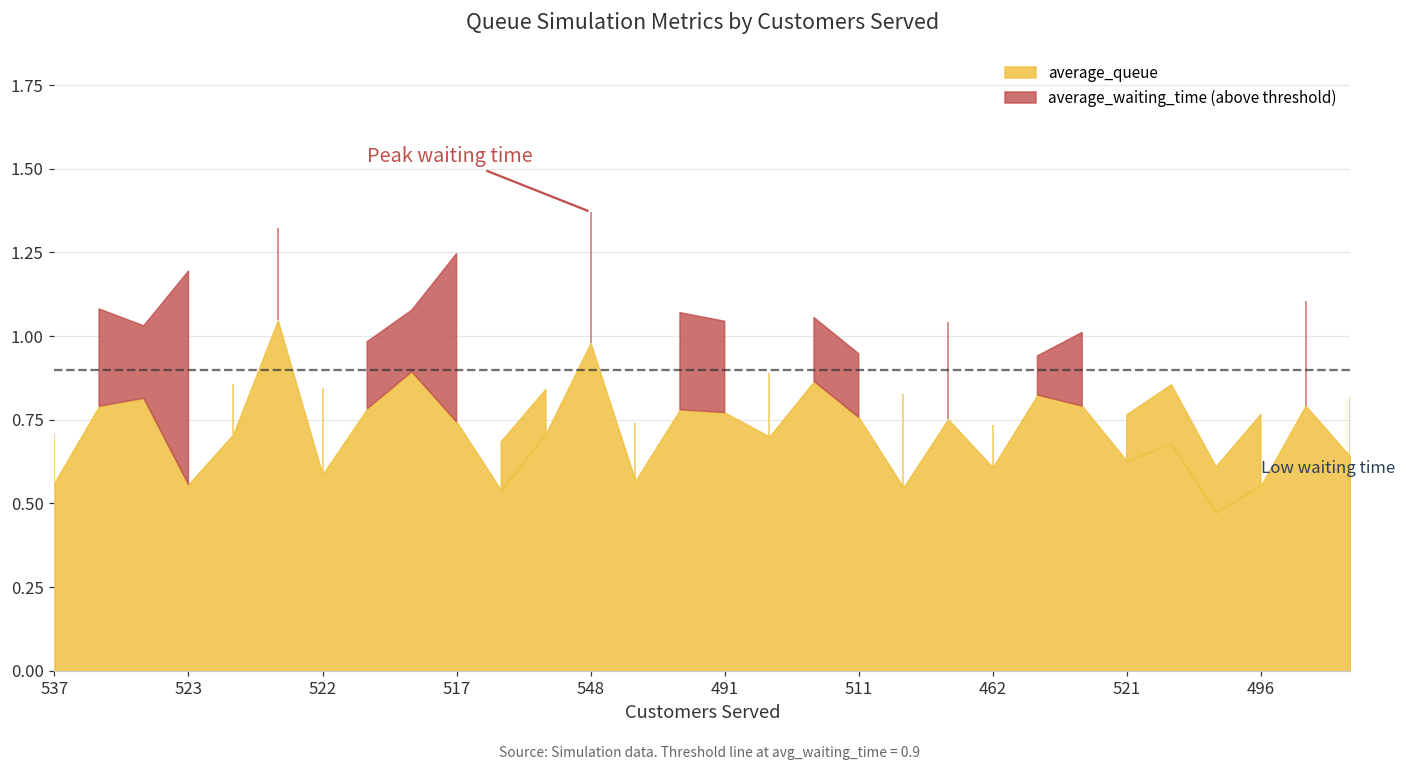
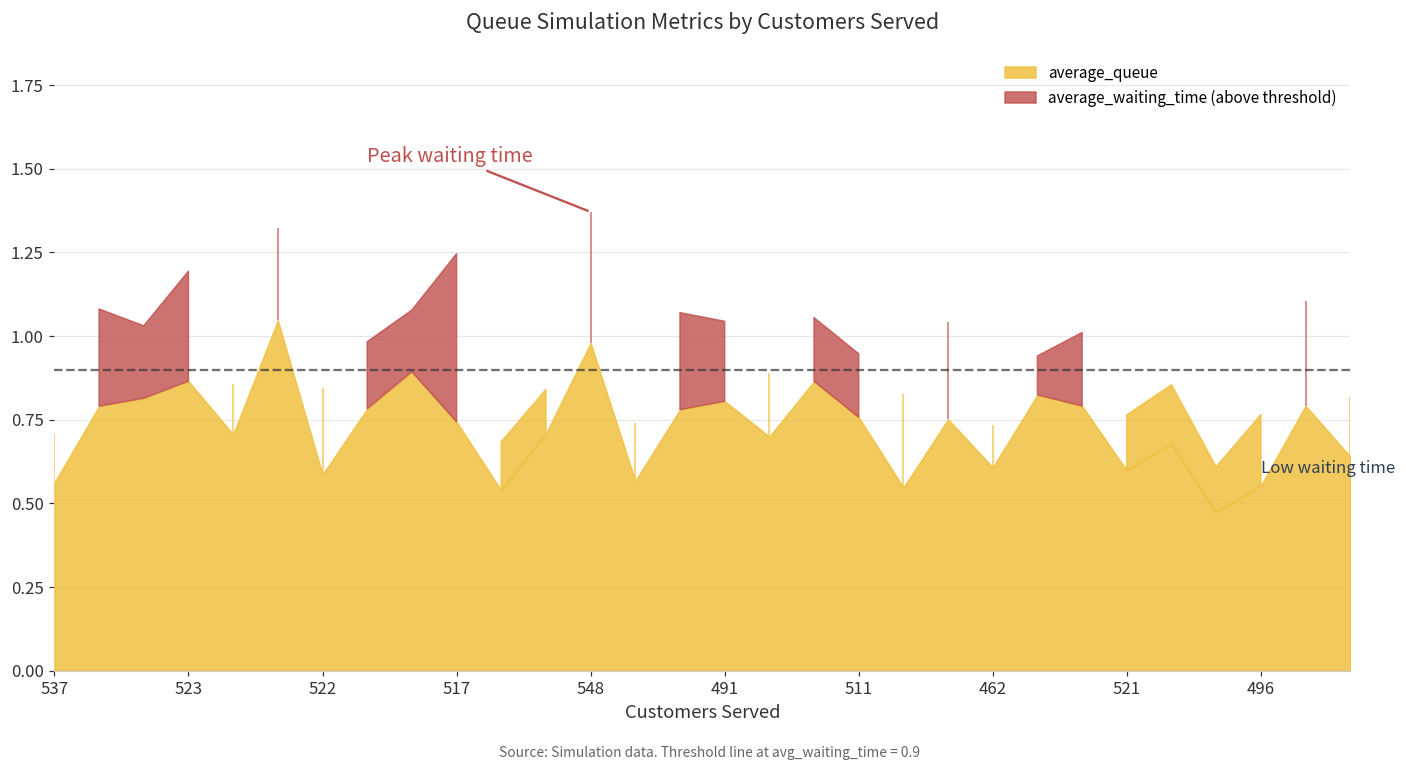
  {
    "537": 0.56,
-   "523": 0.56,
+   "523": 0.87,
    "522": 0.59,
    "517": 0.74,
    "548": 0.98,
-   "491": 0.77,
+   "491": 0.81,
    "511": 0.76,
    "462": 0.61,
-   "521": 0.63,
+   "521": 0.60,
    "496": 0.55
  }
